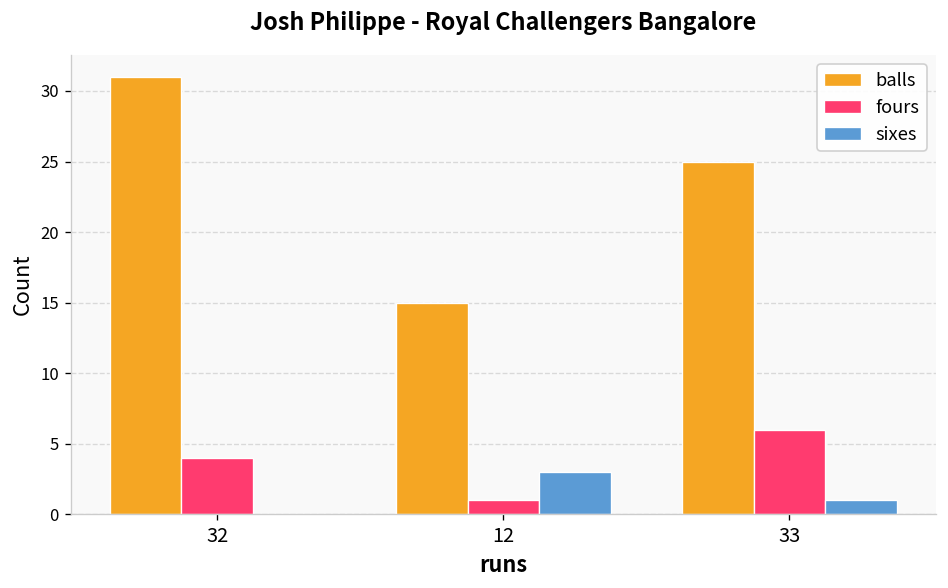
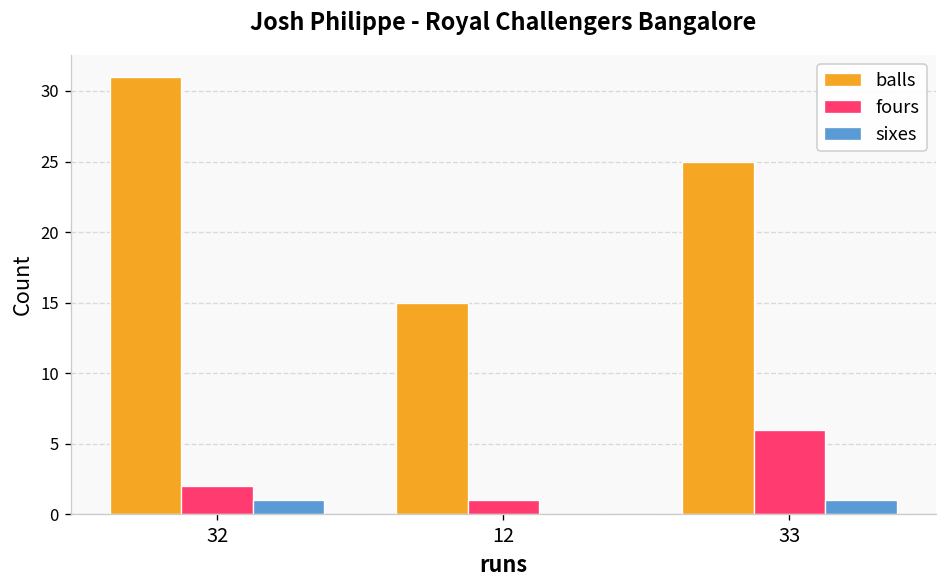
  {
    "balls": {
      "32": 31,
      "12": 15,
      "33": 25
    },
    "fours": {
-     "32": 4,
+     "32": 2,
      "12": 1,
      "33": 6
    },
    "sixes": {
-     "32": 0,
-     "12": 3,
+     "32": 1,
+     "12": 0,
      "33": 1
    }
  }
